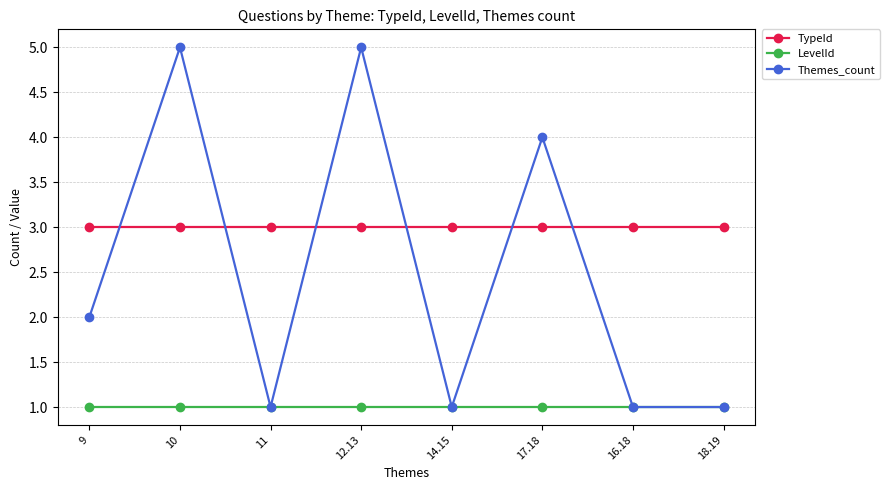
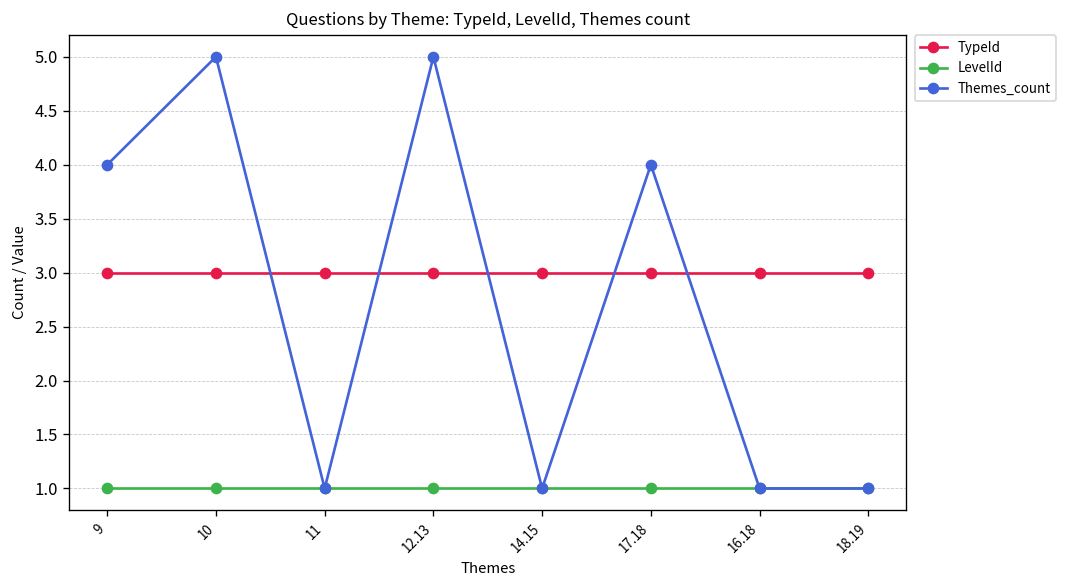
  {
    "TypeId": {
      "9": 3,
      "10": 3,
      "11": 3,
      "12.13": 3,
      "14.15": 3,
      "17.18": 3,
      "16.18": 3,
      "18.19": 3
    },
    "LevelId": {
      "9": 1,
      "10": 1,
      "12.13": 1,
      "17.18": 1
    },
    "Themes_count": {
-     "9": 2,
+     "9": 4,
      "10": 5,
      "12.13": 5,
      "17.18": 4
    }
  }
